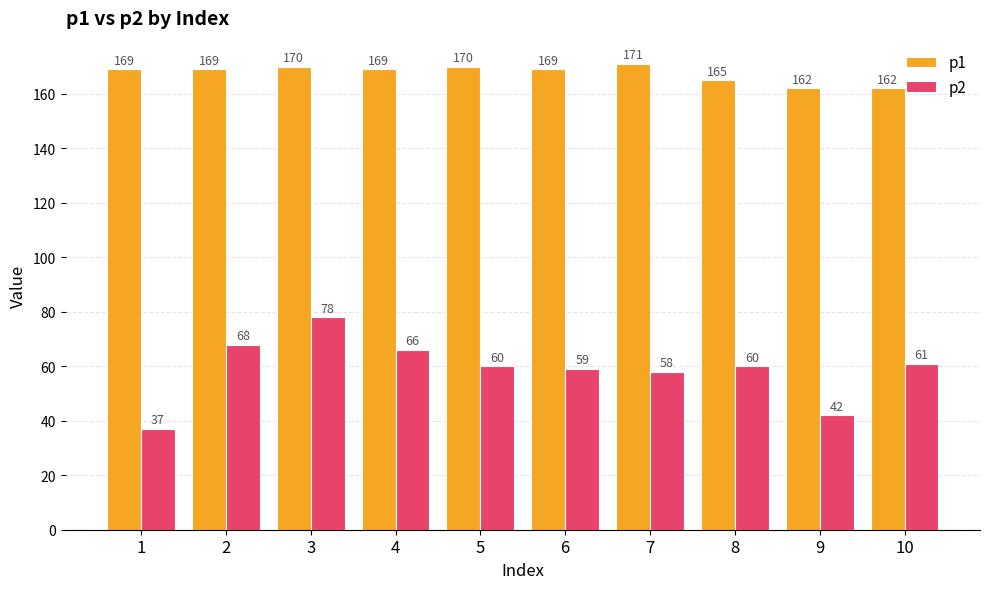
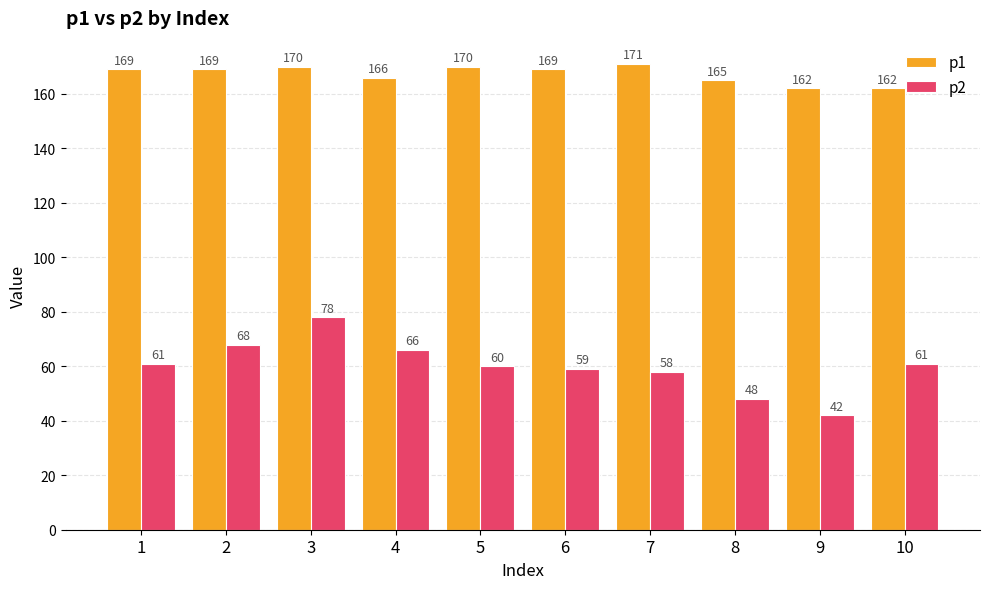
  {
    "p1": {
      "1": 169,
      "2": 169,
      "3": 170,
-     "4": 169,
+     "4": 166,
      "5": 170,
      "6": 169,
      "7": 171,
      "8": 165,
      "9": 162,
      "10": 162
    },
    "p2": {
-     "1": 37,
+     "1": 61,
      "2": 68,
      "3": 78,
      "4": 66,
      "5": 60,
      "6": 59,
      "7": 58,
-     "8": 60,
+     "8": 48,
      "9": 42,
      "10": 61
    }
  }
